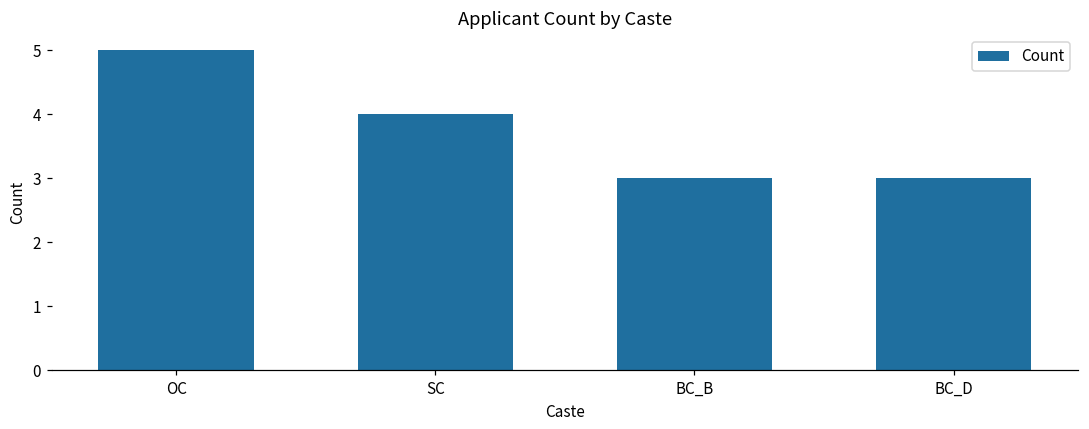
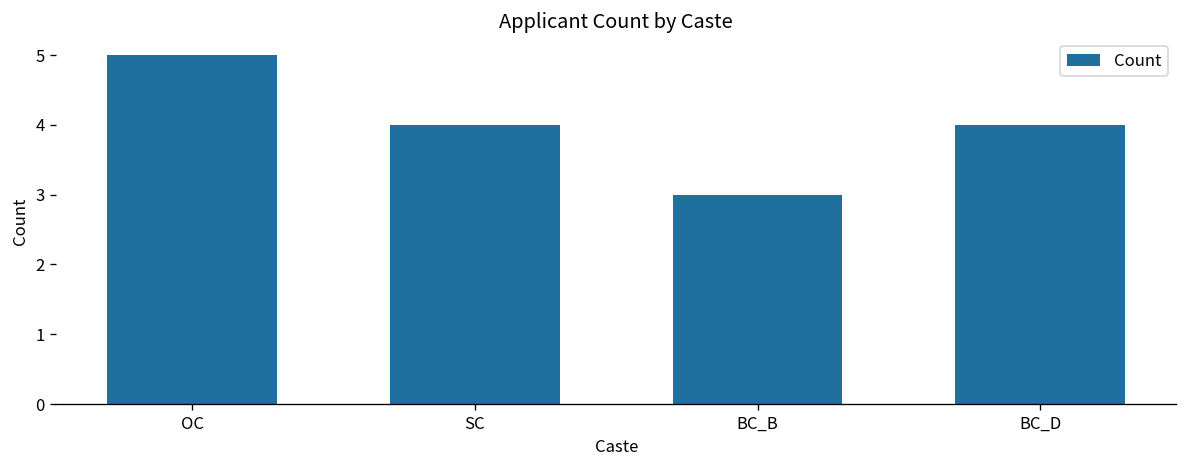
  {
    "OC": 5,
    "SC": 4,
    "BC_B": 3,
-   "BC_D": 3
+   "BC_D": 4
  }
